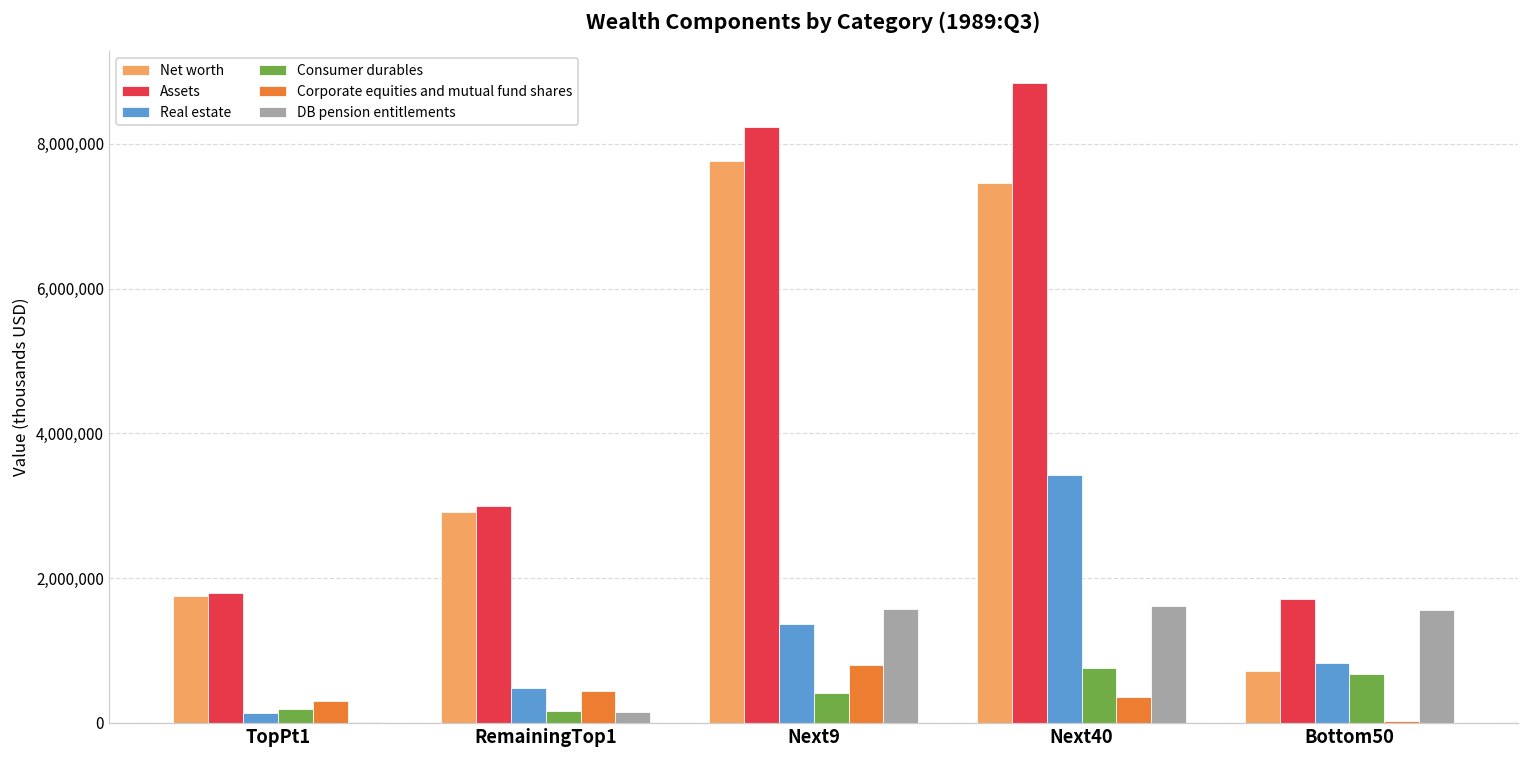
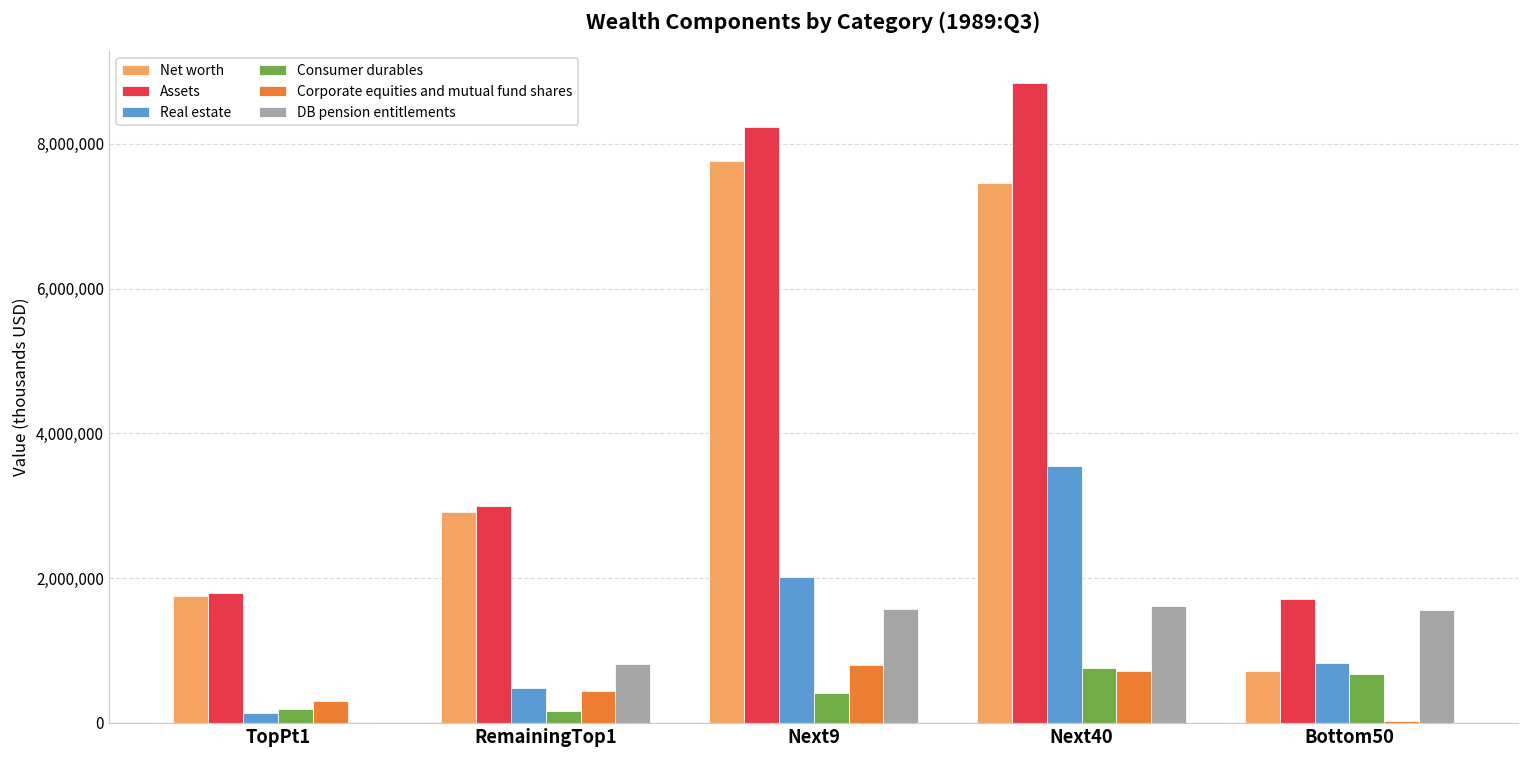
  {
    "Net worth": {
      "TopPt1": "1,800,000",
      "RemainingTop1": "2,900,000",
      "Next9": "7,800,000",
      "Next40": "7,500,000",
      "Bottom50": "700,000"
    },
    "Assets": {
      "TopPt1": "1,800,000",
      "RemainingTop1": "3,000,000",
      "Next9": "8,200,000",
      "Next40": "8,800,000",
      "Bottom50": "1,700,000"
    },
    "Real estate": {
      "TopPt1": "100,000",
      "RemainingTop1": "500,000",
-     "Next9": "1,400,000",
-     "Next40": "3,400,000",
+     "Next9": "2,000,000",
+     "Next40": "3,600,000",
      "Bottom50": "800,000"
    },
    "Consumer durables": {
      "TopPt1": "200,000",
      "RemainingTop1": "200,000",
      "Next9": "400,000",
      "Next40": "800,000",
      "Bottom50": "700,000"
    },
    "Corporate equities and mutual fund shares": {
      "TopPt1": "300,000",
      "RemainingTop1": "400,000",
      "Next9": "800,000",
-     "Next40": "400,000"
+     "Next40": "700,000"
    },
    "DB pension entitlements": {
-     "RemainingTop1": "100,000",
+     "RemainingTop1": "800,000",
      "Next9": "1,600,000",
      "Next40": "1,600,000",
      "Bottom50": "1,600,000"
    }
  }
